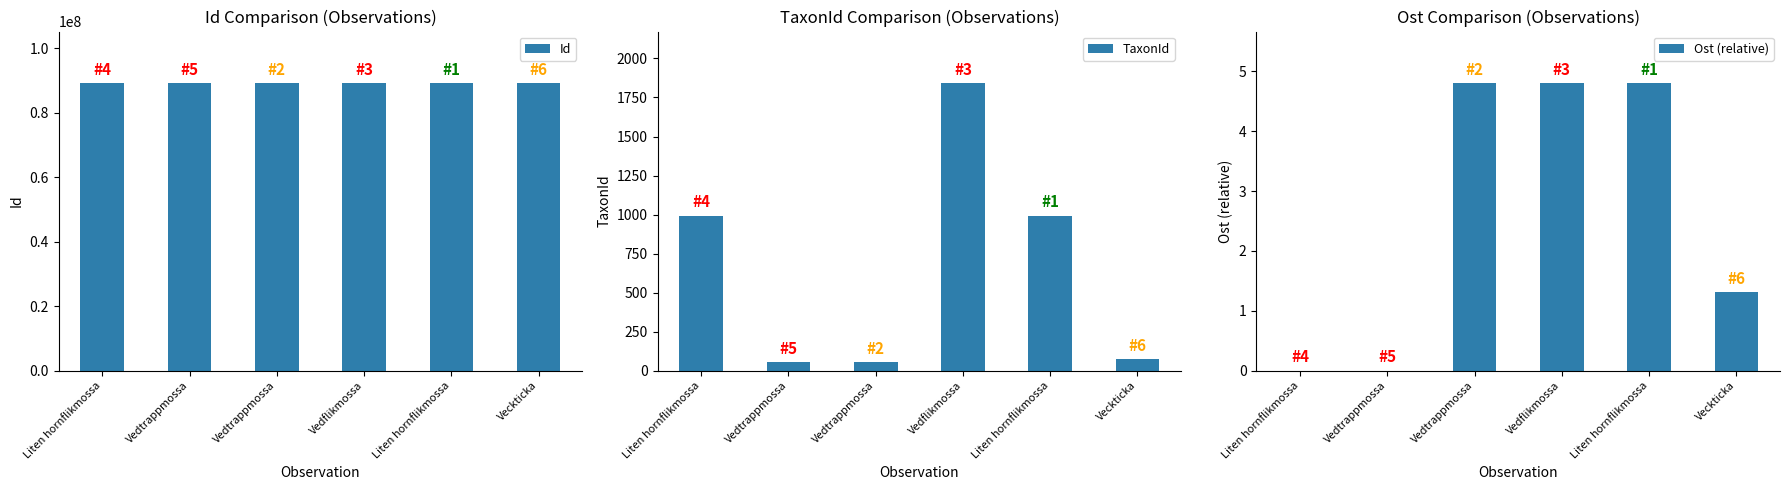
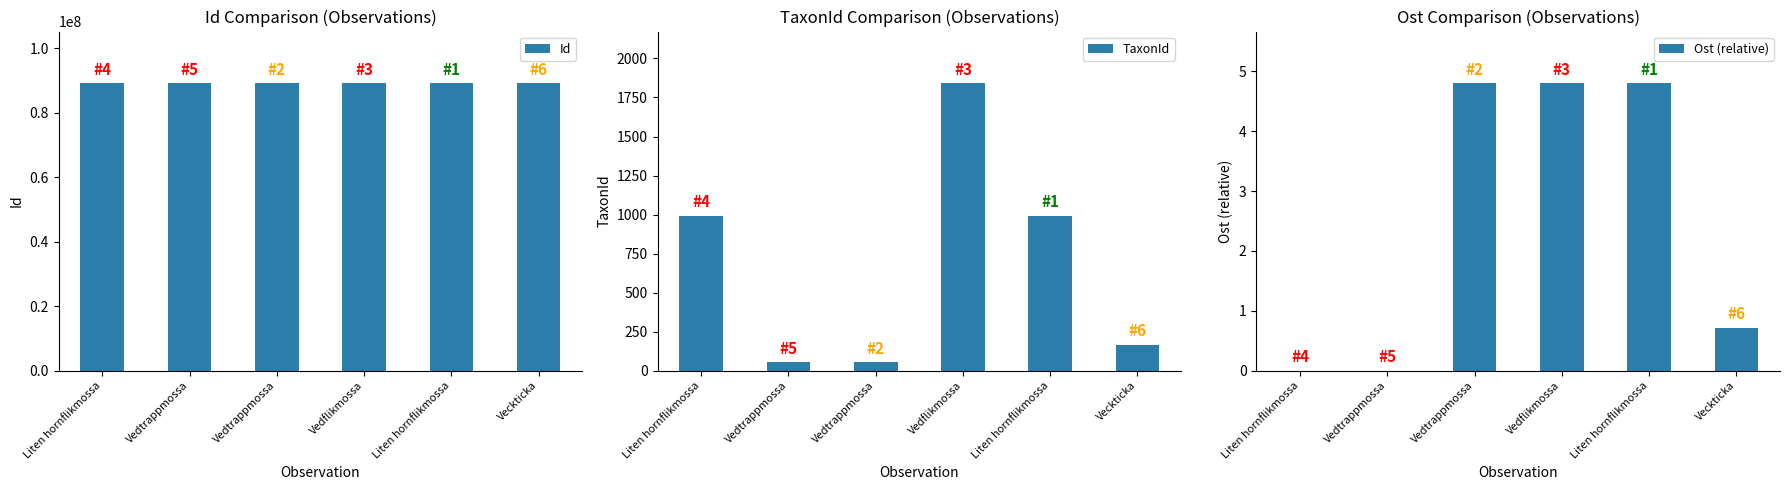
  {
    "TaxonId Comparison (Observations)": {
-     "Veckticka": 70
+     "Veckticka": 170
    },
    "Ost Comparison (Observations)": {
-     "Veckticka": 1.3
+     "Veckticka": 0.7
    }
  }
